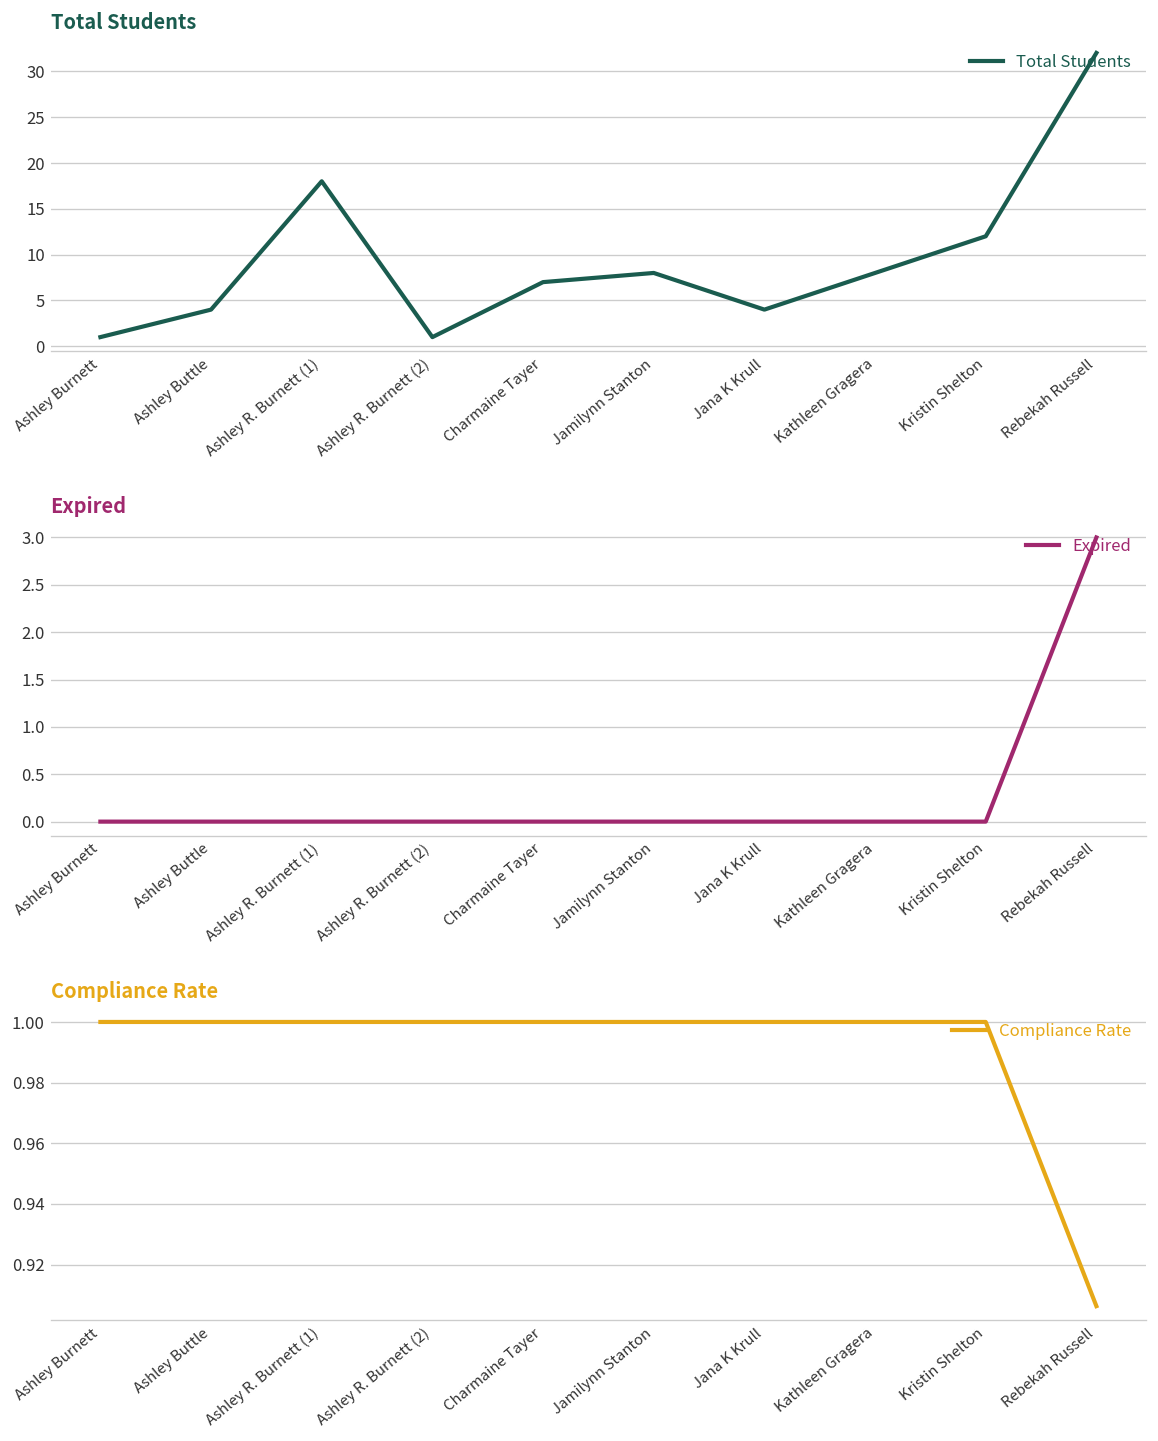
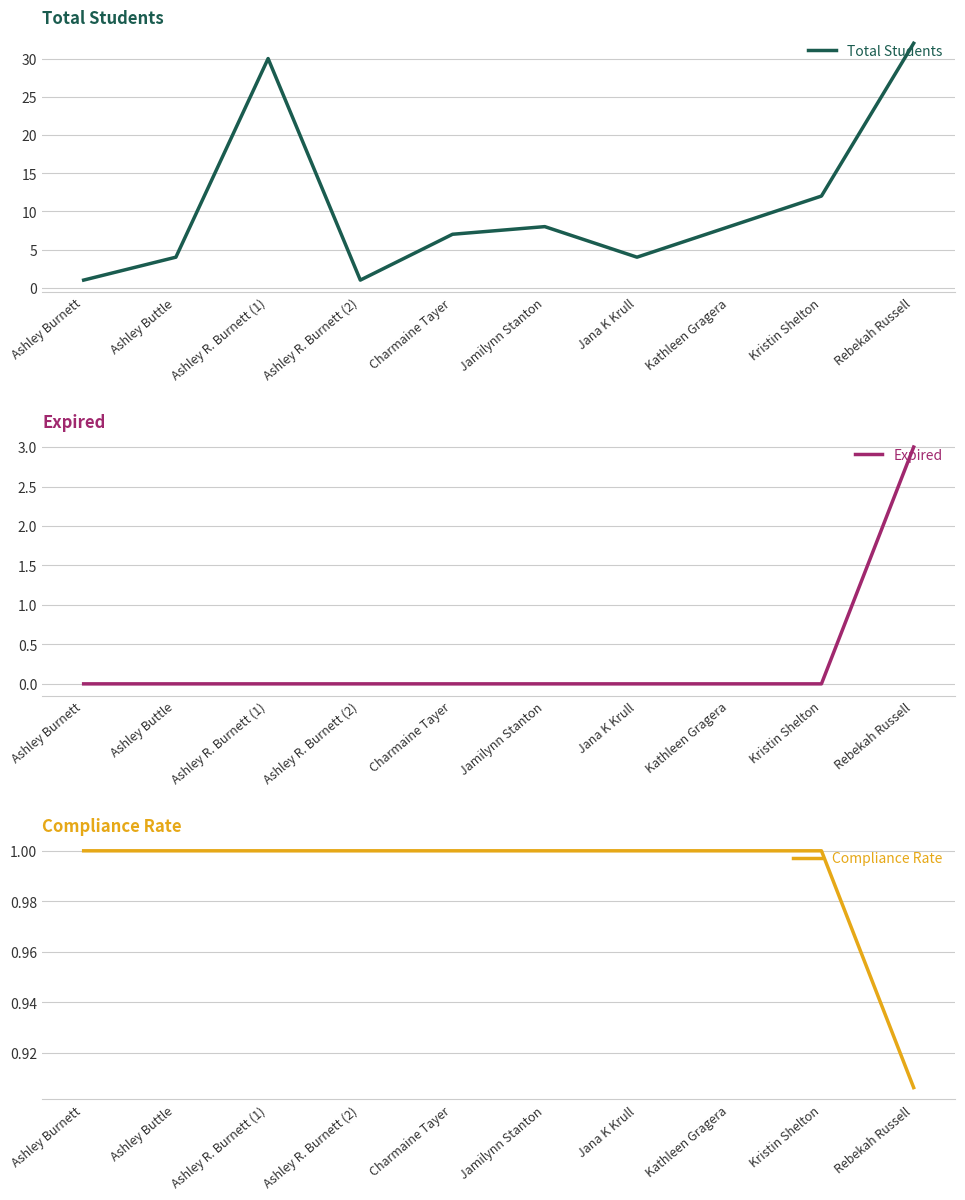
  {
    "Total Students": {
      "Ashley Burnett": 1,
      "Ashley Buttle": 4,
-     "Ashley R. Burnett (1)": 18,
+     "Ashley R. Burnett (1)": 30,
      "Ashley R. Burnett (2)": 1,
      "Charmaine Tayer": 7,
      "Jamilynn Stanton": 8,
      "Jana K Krull": 4,
      "Kathleen Gragera": 8,
      "Kristin Shelton": 12,
      "Rebekah Russell": 32
    },
    "Expired": {
      "Ashley Burnett": 0.0,
      "Ashley Buttle": 0.0,
      "Ashley R. Burnett (1)": 0.0,
      "Ashley R. Burnett (2)": 0.0,
      "Charmaine Tayer": 0.0,
      "Jamilynn Stanton": 0.0,
      "Jana K Krull": 0.0,
      "Kathleen Gragera": 0.0,
      "Kristin Shelton": 0.0,
      "Rebekah Russell": 3.0
    },
    "Compliance Rate": {
      "Ashley Burnett": 1.000,
      "Ashley Buttle": 1.000,
      "Ashley R. Burnett (1)": 1.000,
      "Ashley R. Burnett (2)": 1.000,
      "Charmaine Tayer": 1.000,
      "Jamilynn Stanton": 1.000,
      "Jana K Krull": 1.000,
      "Kathleen Gragera": 1.000,
      "Kristin Shelton": 1.000,
      "Rebekah Russell": 0.906
    }
  }
